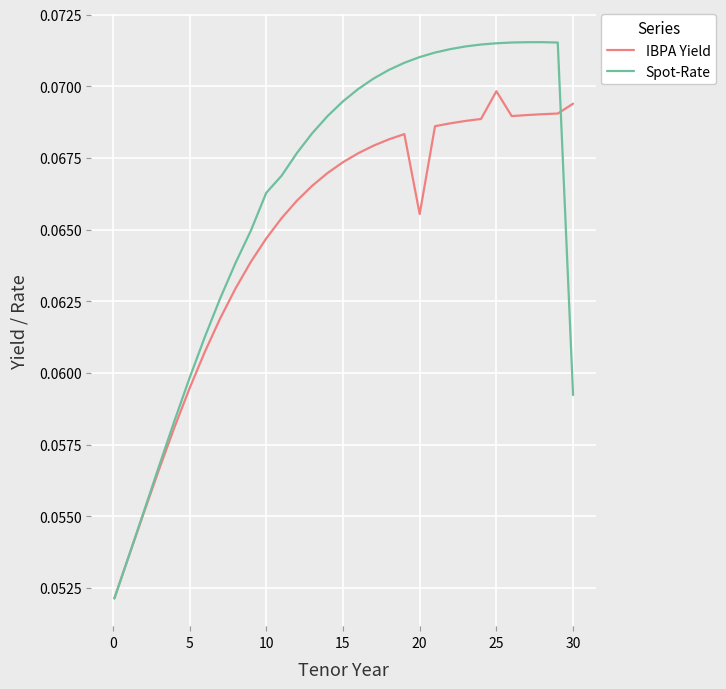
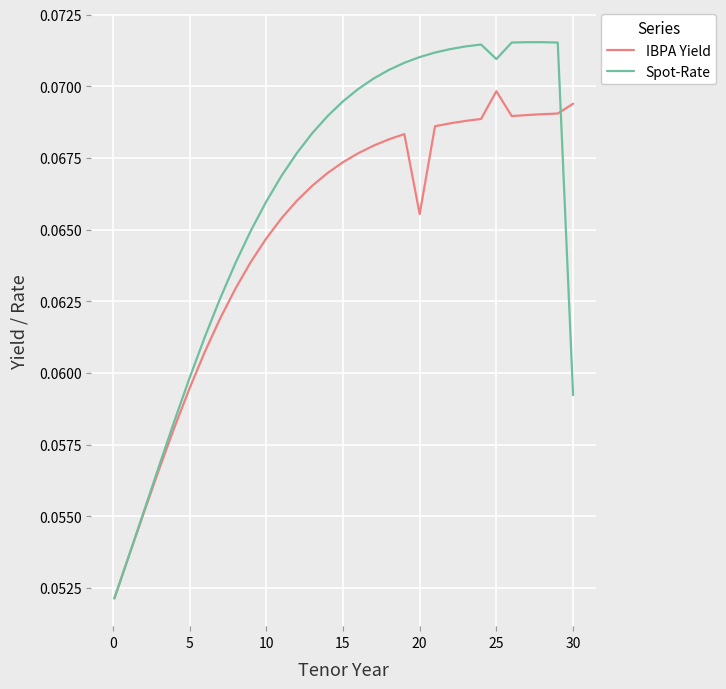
  {
    "IBPA Yield": {
      "5": 0.0595,
      "10": 0.0647,
      "15": 0.0673,
      "20": 0.0655,
      "25": 0.0698,
      "30": 0.0694
    },
    "Spot-Rate": {
      "5": 0.0598,
-     "10": 0.0663,
+     "10": 0.0660,
      "15": 0.0695,
      "20": 0.0710,
-     "25": 0.0715,
+     "25": 0.0709,
      "30": 0.0592
    }
  }
